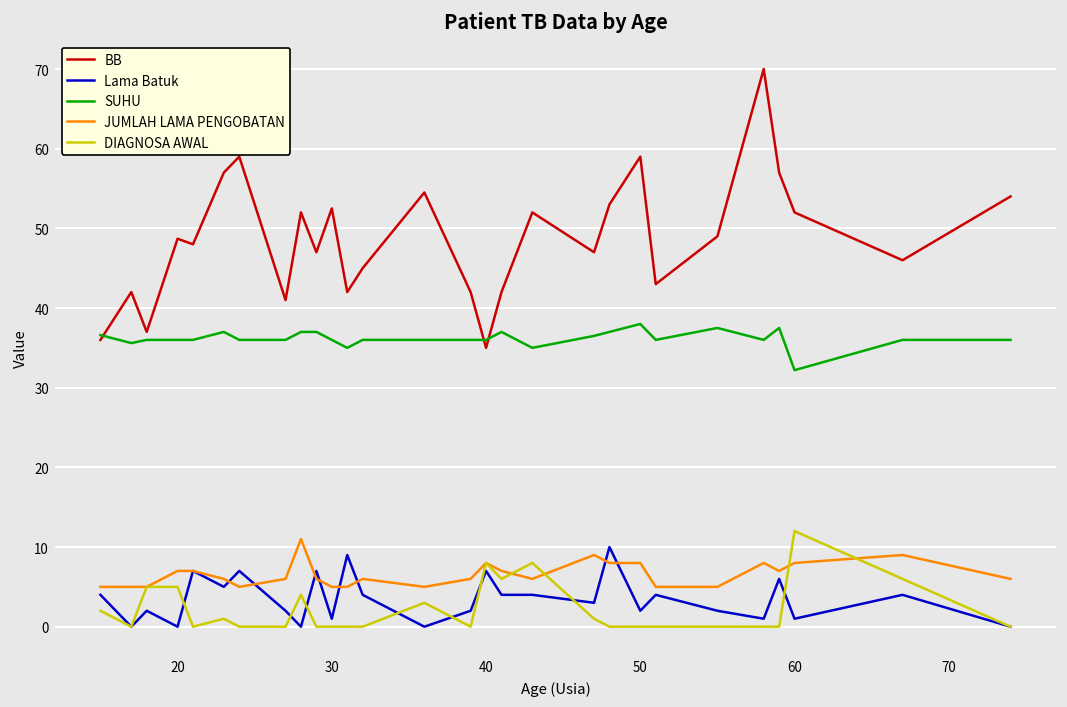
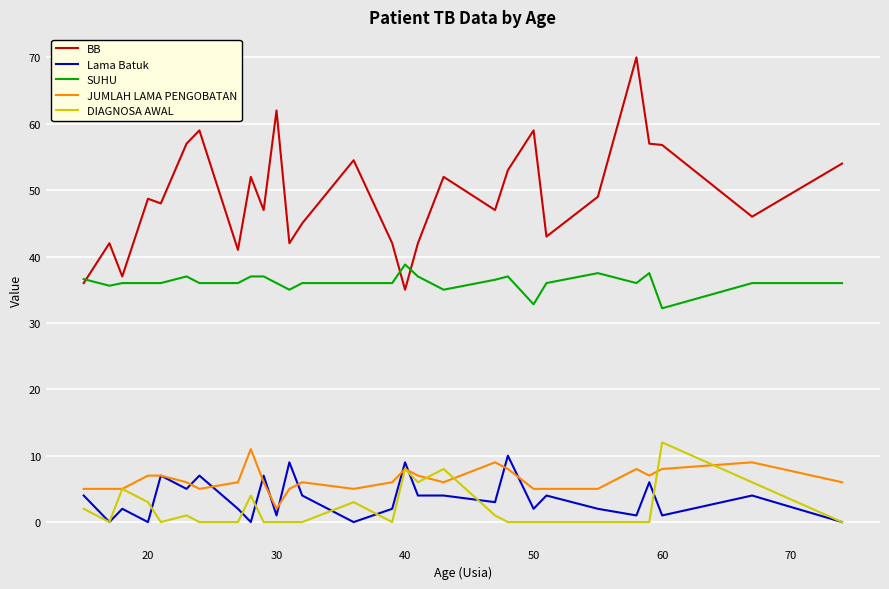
  {
    "BB": {
      "20": 49,
-     "30": 53,
+     "30": 62,
      "40": 35,
      "50": 59,
-     "60": 52
+     "60": 57
    },
    "Lama Batuk": {
      "20": 0,
      "30": 1,
-     "40": 7,
+     "40": 9,
      "50": 2,
      "60": 1
    },
    "SUHU": {
      "20": 36,
      "30": 36,
-     "40": 36,
-     "50": 38,
+     "40": 39,
+     "50": 33,
      "60": 32
    },
    "JUMLAH LAMA PENGOBATAN": {
      "20": 7,
-     "30": 5,
-     "50": 8,
+     "30": 2,
+     "50": 5,
      "60": 8
    },
    "DIAGNOSA AWAL": {
-     "20": 5,
+     "20": 3,
      "30": 0,
      "50": 0,
      "60": 12
    }
  }
